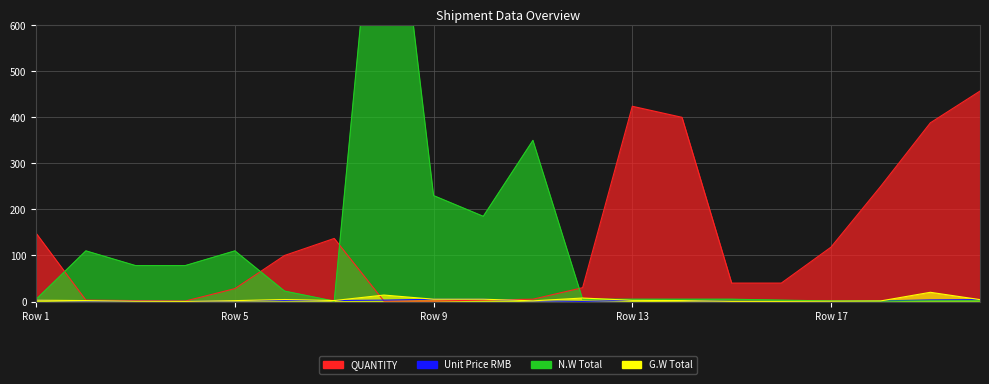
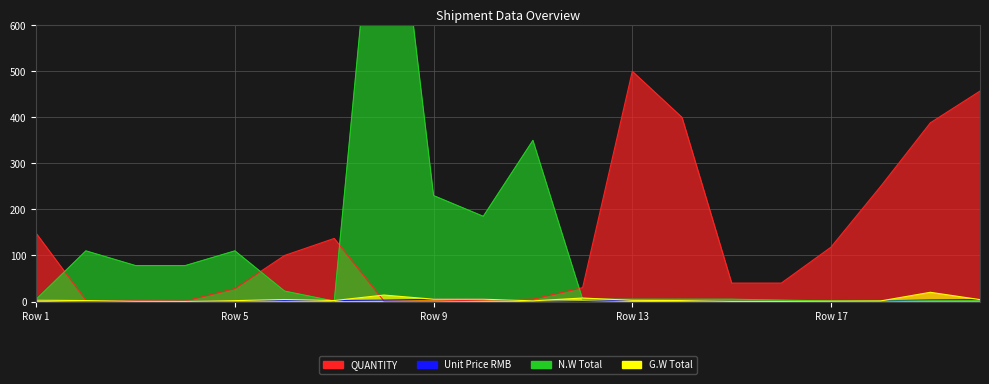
  {
    "QUANTITY": {
      "Row 1": 150,
      "Row 5": 30,
-     "Row 13": 420,
+     "Row 13": 500,
      "Row 17": 120
    }
  }
